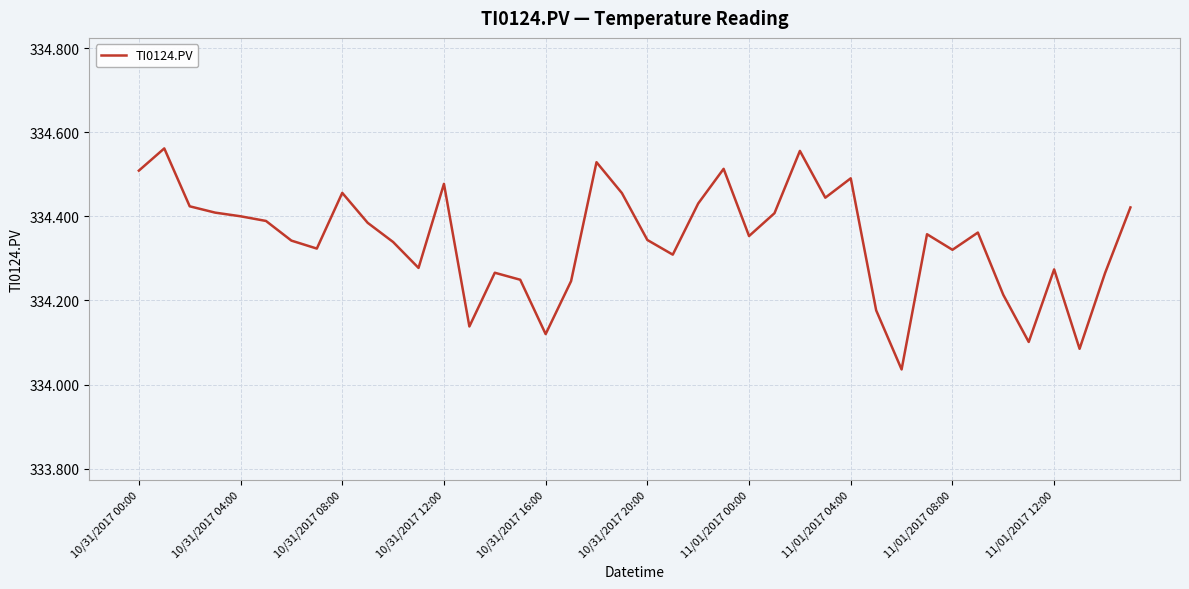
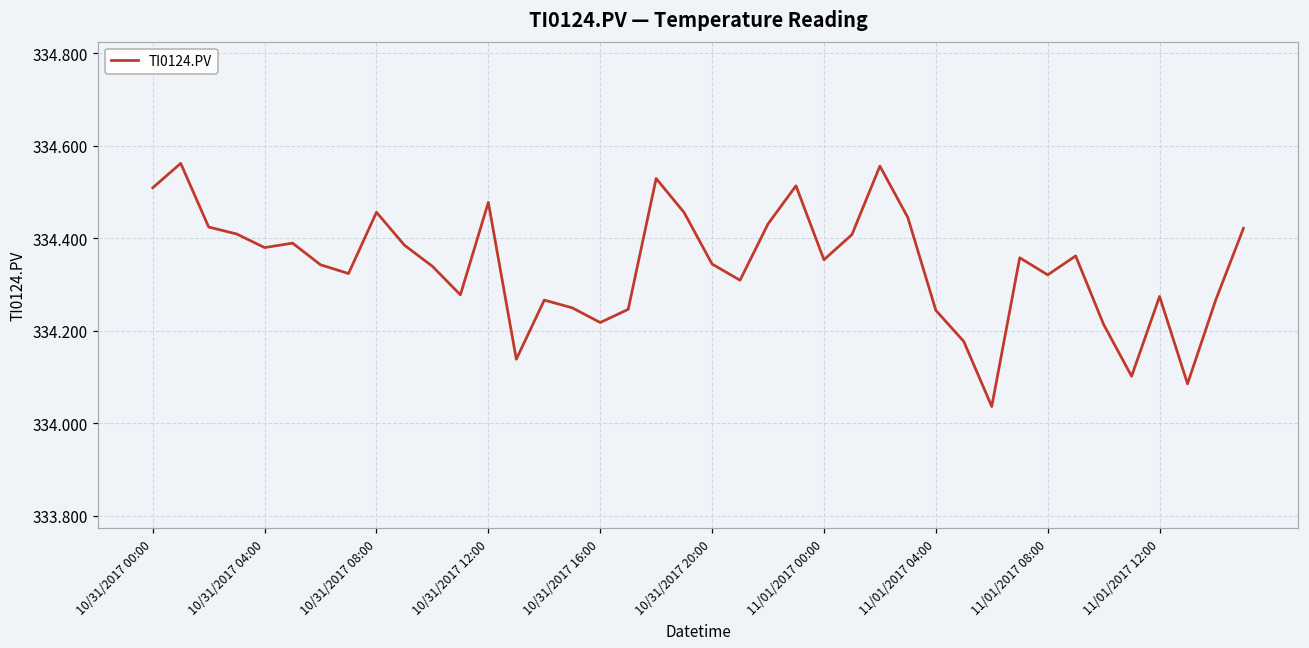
  {
    "10/31/2017 00:00": 334.51,
-   "10/31/2017 04:00": 334.40,
+   "10/31/2017 04:00": 334.38,
    "10/31/2017 08:00": 334.46,
    "10/31/2017 12:00": 334.48,
-   "10/31/2017 16:00": 334.12,
+   "10/31/2017 16:00": 334.22,
    "10/31/2017 20:00": 334.34,
    "11/01/2017 00:00": 334.35,
-   "11/01/2017 04:00": 334.49,
+   "11/01/2017 04:00": 334.24,
    "11/01/2017 08:00": 334.32,
    "11/01/2017 12:00": 334.27
  }
